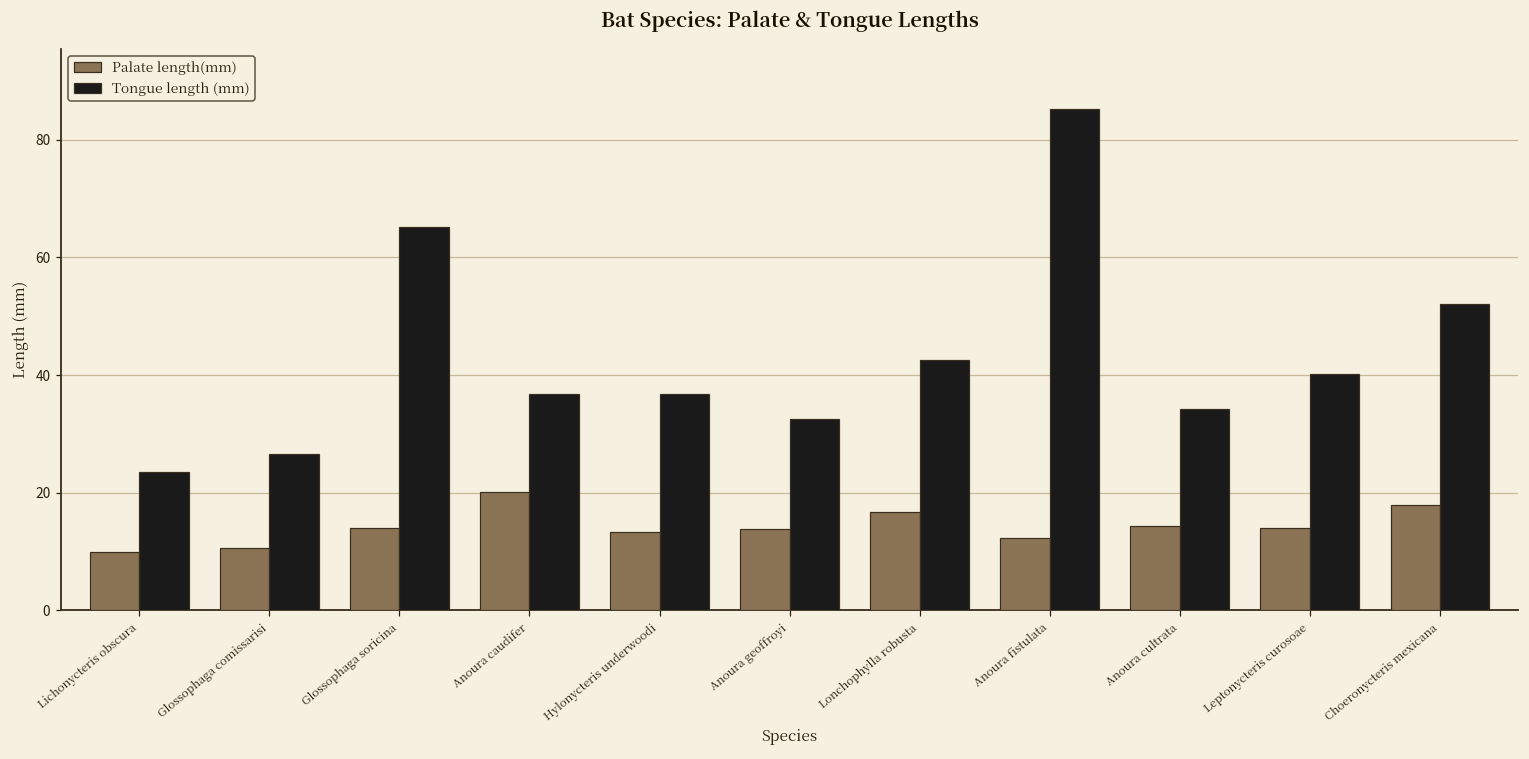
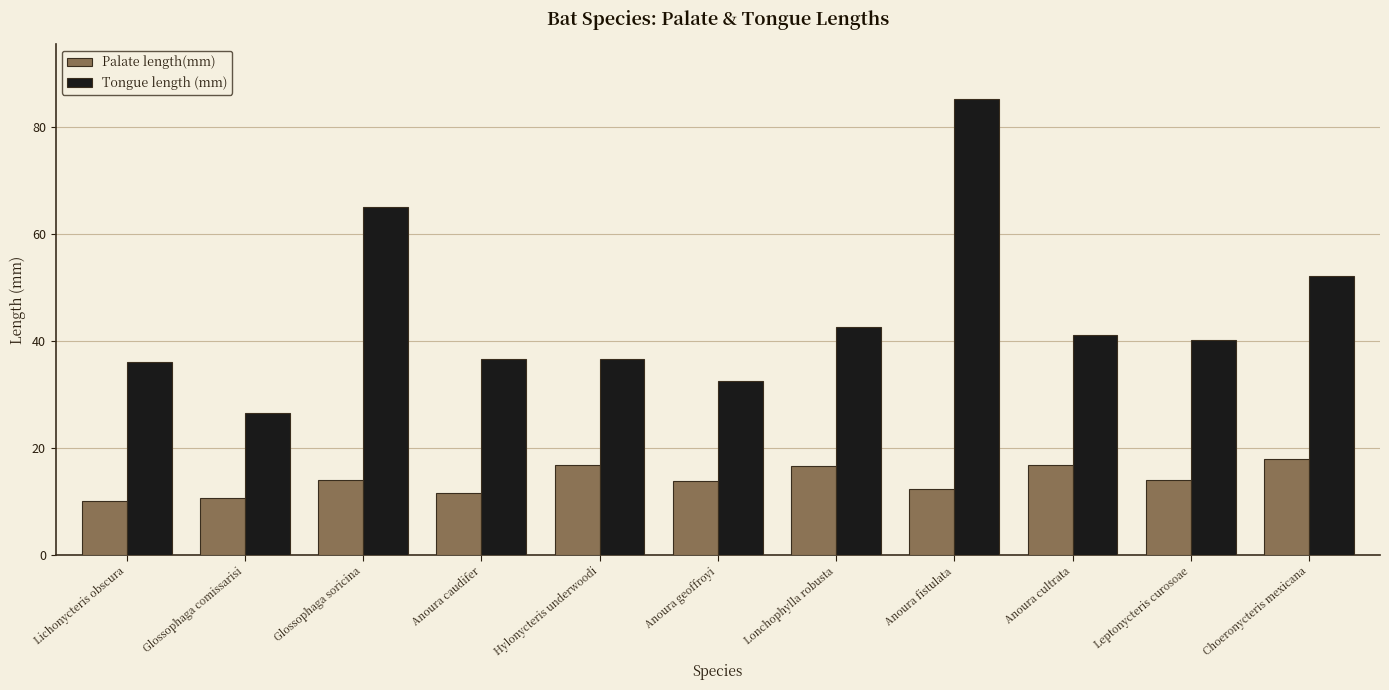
  {
    "Palate length(mm)": {
      "Lichonycteris obscura": 10,
      "Glossophaga comissarisi": 11,
      "Glossophaga soricina": 14,
-     "Anoura caudifer": 20,
-     "Hylonycteris underwoodi": 13,
+     "Anoura caudifer": 12,
+     "Hylonycteris underwoodi": 17,
      "Anoura geoffroyi": 14,
      "Lonchophylla robusta": 17,
      "Anoura fistulata": 12,
-     "Anoura cultrata": 14,
+     "Anoura cultrata": 17,
      "Leptonycteris curosoae": 14,
      "Choeronycteris mexicana": 18
    },
    "Tongue length (mm)": {
-     "Lichonycteris obscura": 24,
+     "Lichonycteris obscura": 36,
      "Glossophaga comissarisi": 27,
      "Glossophaga soricina": 65,
      "Anoura caudifer": 37,
      "Hylonycteris underwoodi": 37,
      "Anoura geoffroyi": 33,
      "Lonchophylla robusta": 43,
      "Anoura fistulata": 85,
-     "Anoura cultrata": 34,
+     "Anoura cultrata": 41,
      "Leptonycteris curosoae": 40,
      "Choeronycteris mexicana": 52
    }
  }
